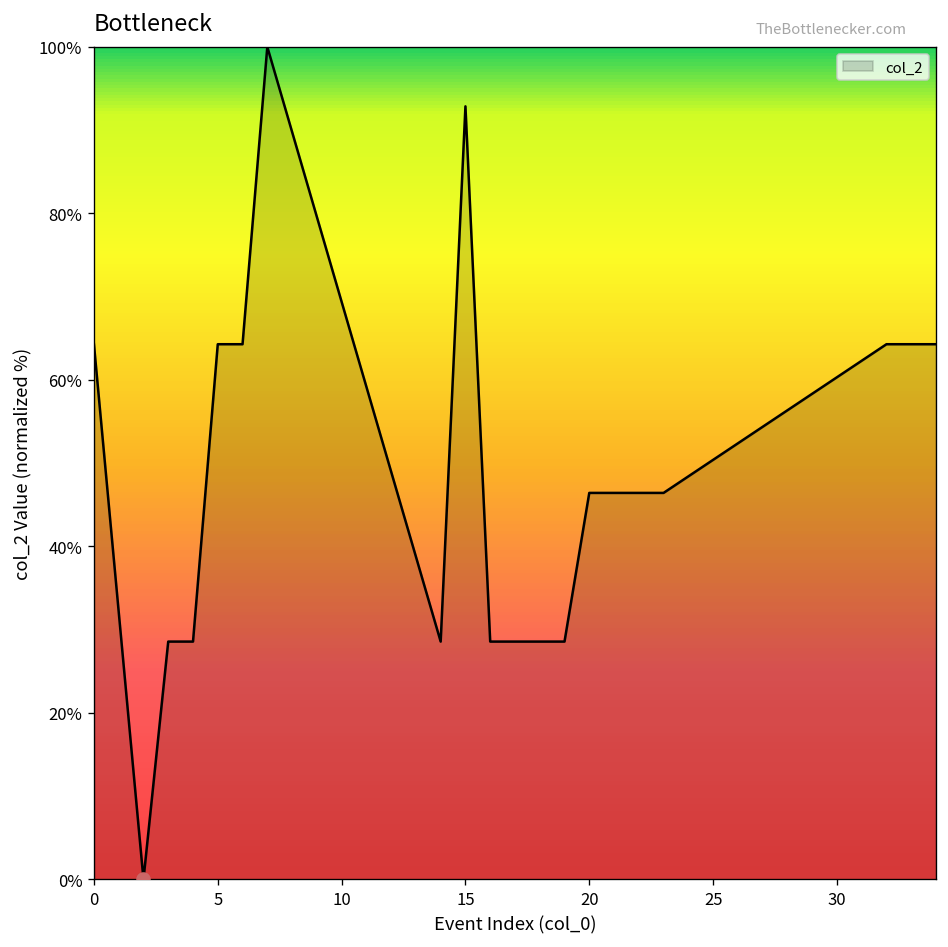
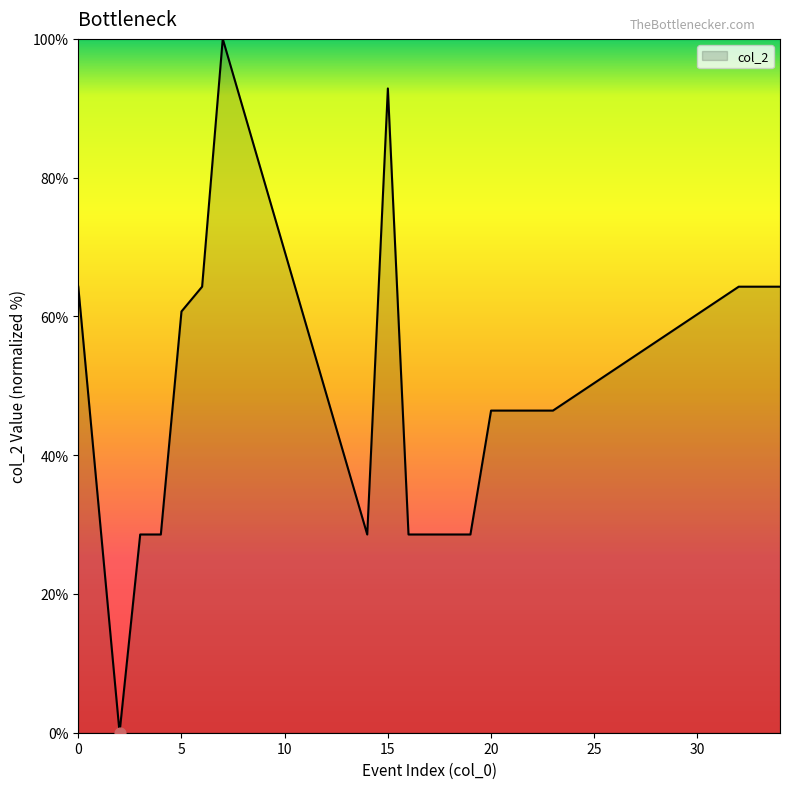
  {
    "col_2": {
      "0": "64%",
-     "5": "64%",
+     "5": "61%",
      "15": "93%",
      "20": "46%"
    }
  }
